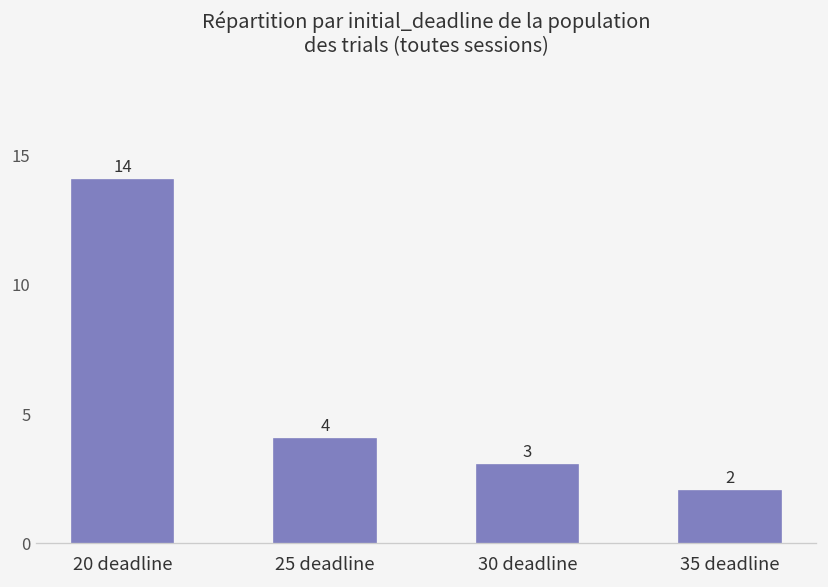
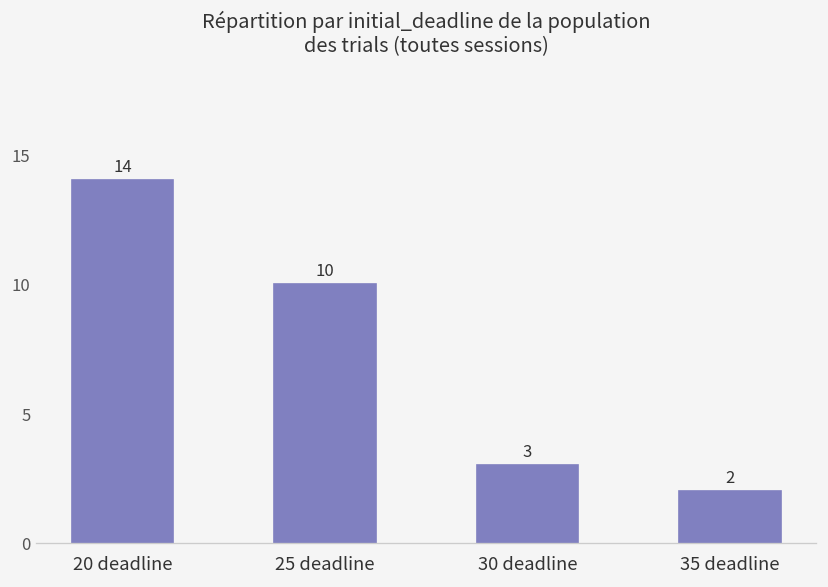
  {
    "20 deadline": 14,
-   "25 deadline": 4,
+   "25 deadline": 10,
    "30 deadline": 3,
    "35 deadline": 2
  }
